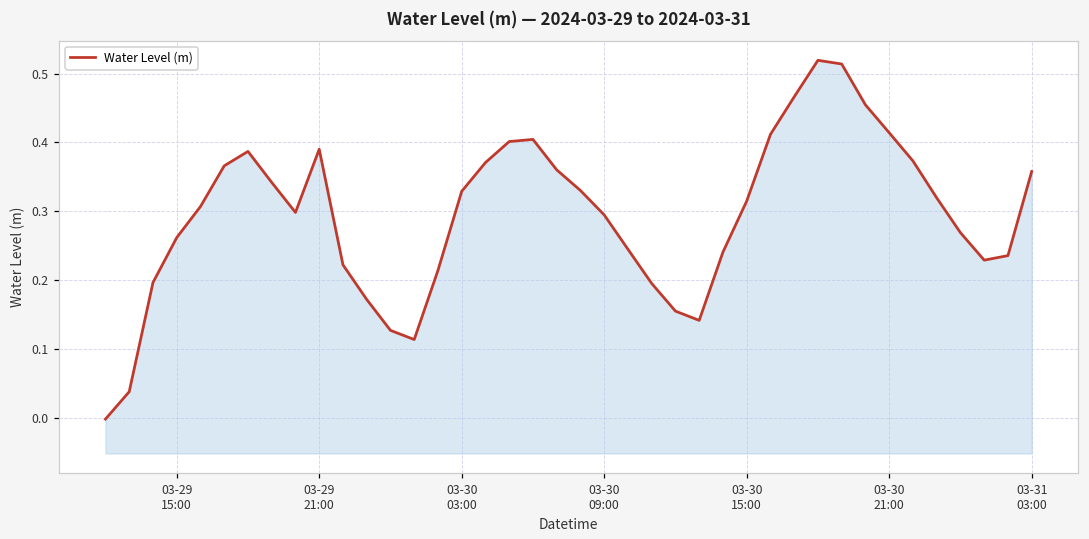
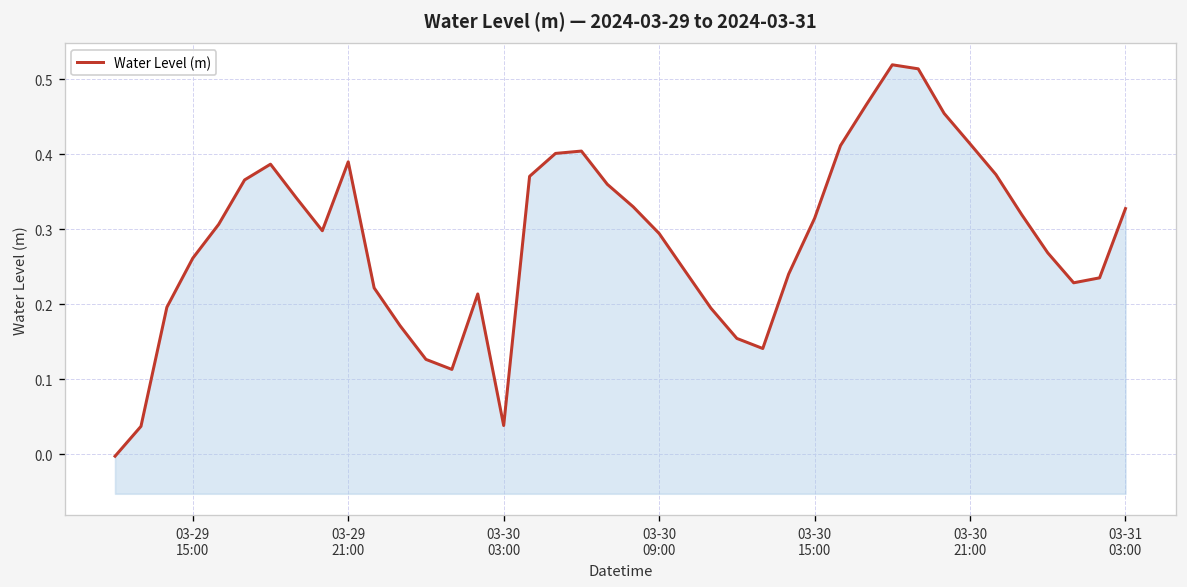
  {
    "03-29 15:00": 0.26,
    "03-29 21:00": 0.39,
-   "03-30 03:00": 0.33,
+   "03-30 03:00": 0.04,
    "03-30 09:00": 0.29,
    "03-30 15:00": 0.31,
    "03-30 21:00": 0.41,
-   "03-31 03:00": 0.36
+   "03-31 03:00": 0.33
  }
